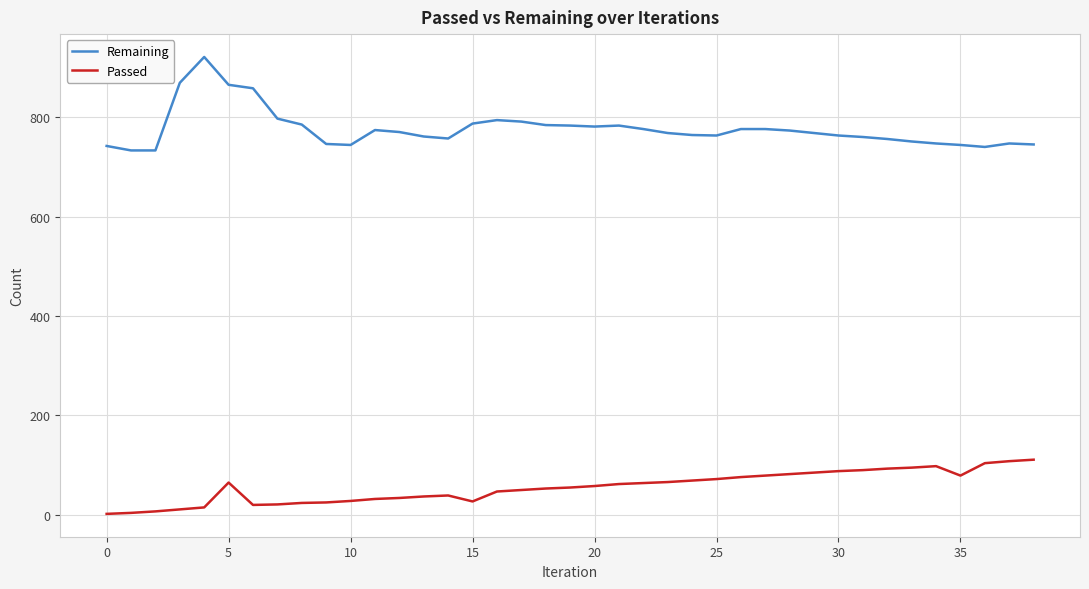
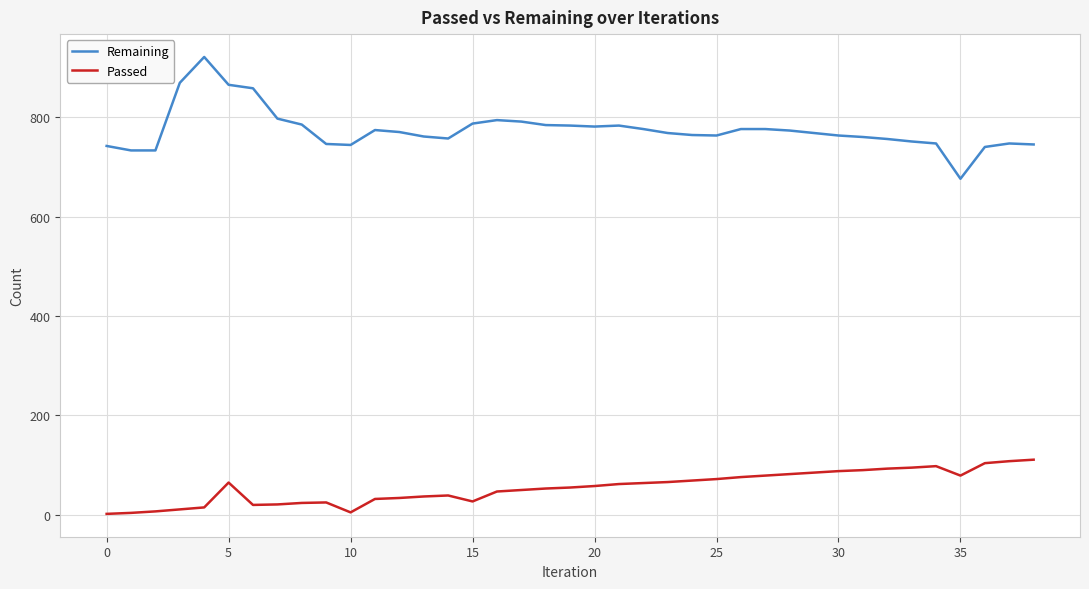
  {
    "Remaining": {
      "0": 740,
      "5": 870,
      "10": 740,
      "15": 790,
      "20": 780,
      "25": 760,
      "30": 760,
-     "35": 740
+     "35": 680
    },
    "Passed": {
      "0": 0,
      "5": 70,
-     "10": 30,
+     "10": 10,
      "15": 30,
      "20": 60,
      "25": 70,
      "30": 90,
      "35": 80
    }
  }
